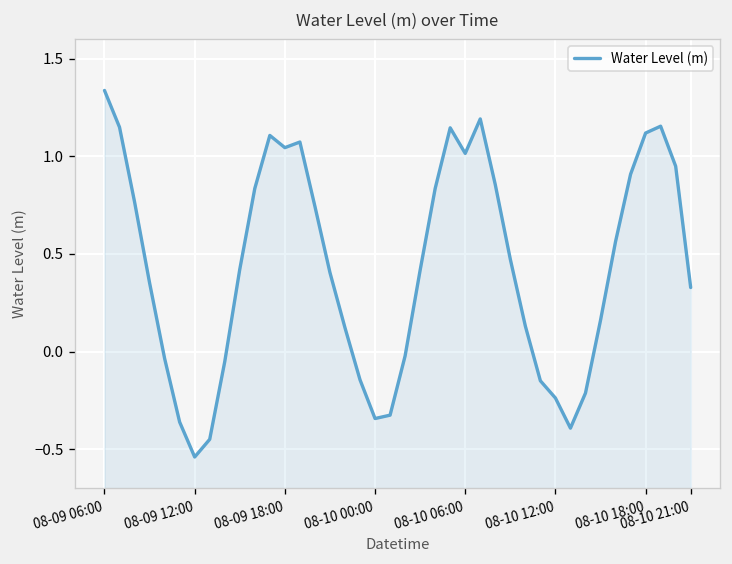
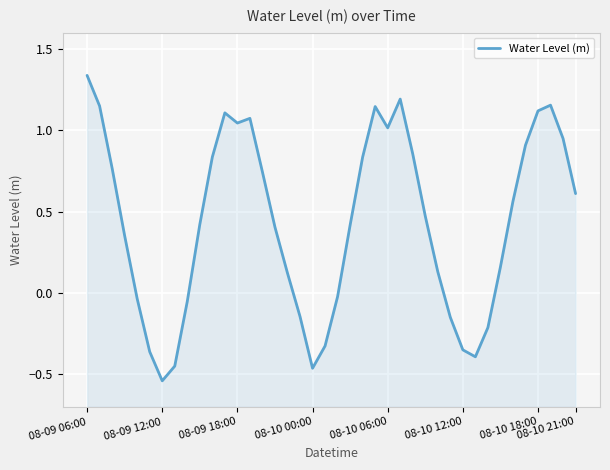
  {
    "08-09 06:00": 1.34,
    "08-09 12:00": -0.54,
    "08-09 18:00": 1.04,
-   "08-10 00:00": -0.34,
+   "08-10 00:00": -0.46,
    "08-10 06:00": 1.02,
-   "08-10 12:00": -0.24,
+   "08-10 12:00": -0.35,
    "08-10 18:00": 1.12,
-   "08-10 21:00": 0.33
+   "08-10 21:00": 0.61
  }
